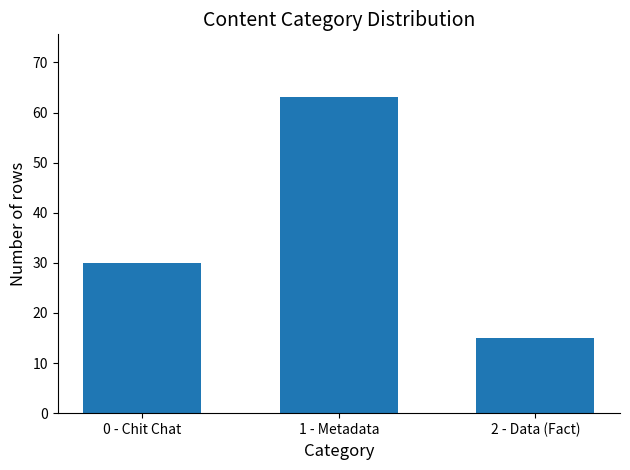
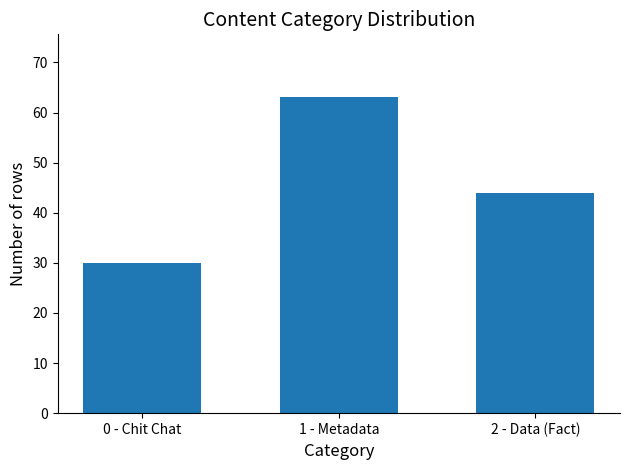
  {
    "0 - Chit Chat": 30,
    "1 - Metadata": 63,
-   "2 - Data (Fact)": 15
+   "2 - Data (Fact)": 44
  }
